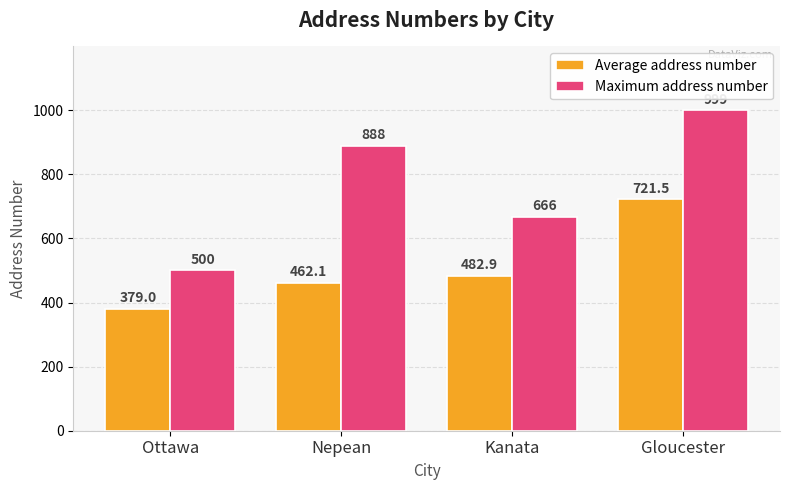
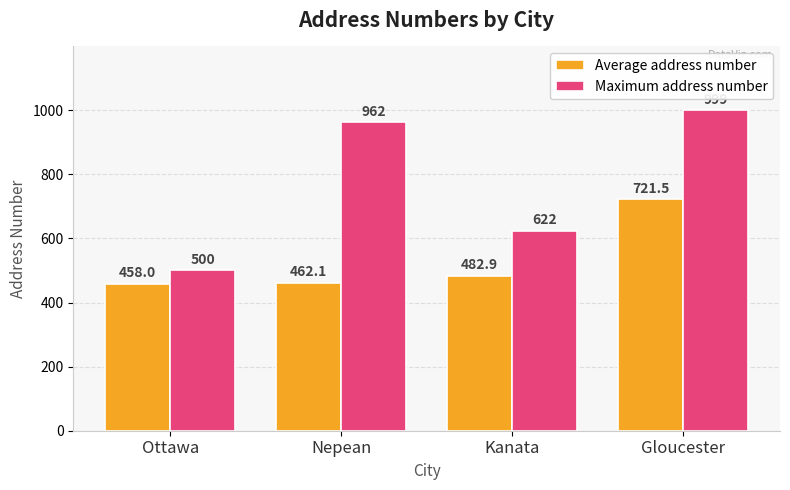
  {
    "Average address number": {
-     "Ottawa": 379.0,
+     "Ottawa": 458.0,
      "Nepean": 462.1,
      "Kanata": 482.9,
      "Gloucester": 721.5
    },
    "Maximum address number": {
      "Ottawa": 500,
-     "Nepean": 888,
-     "Kanata": 666
+     "Nepean": 962,
+     "Kanata": 622
    }
  }
